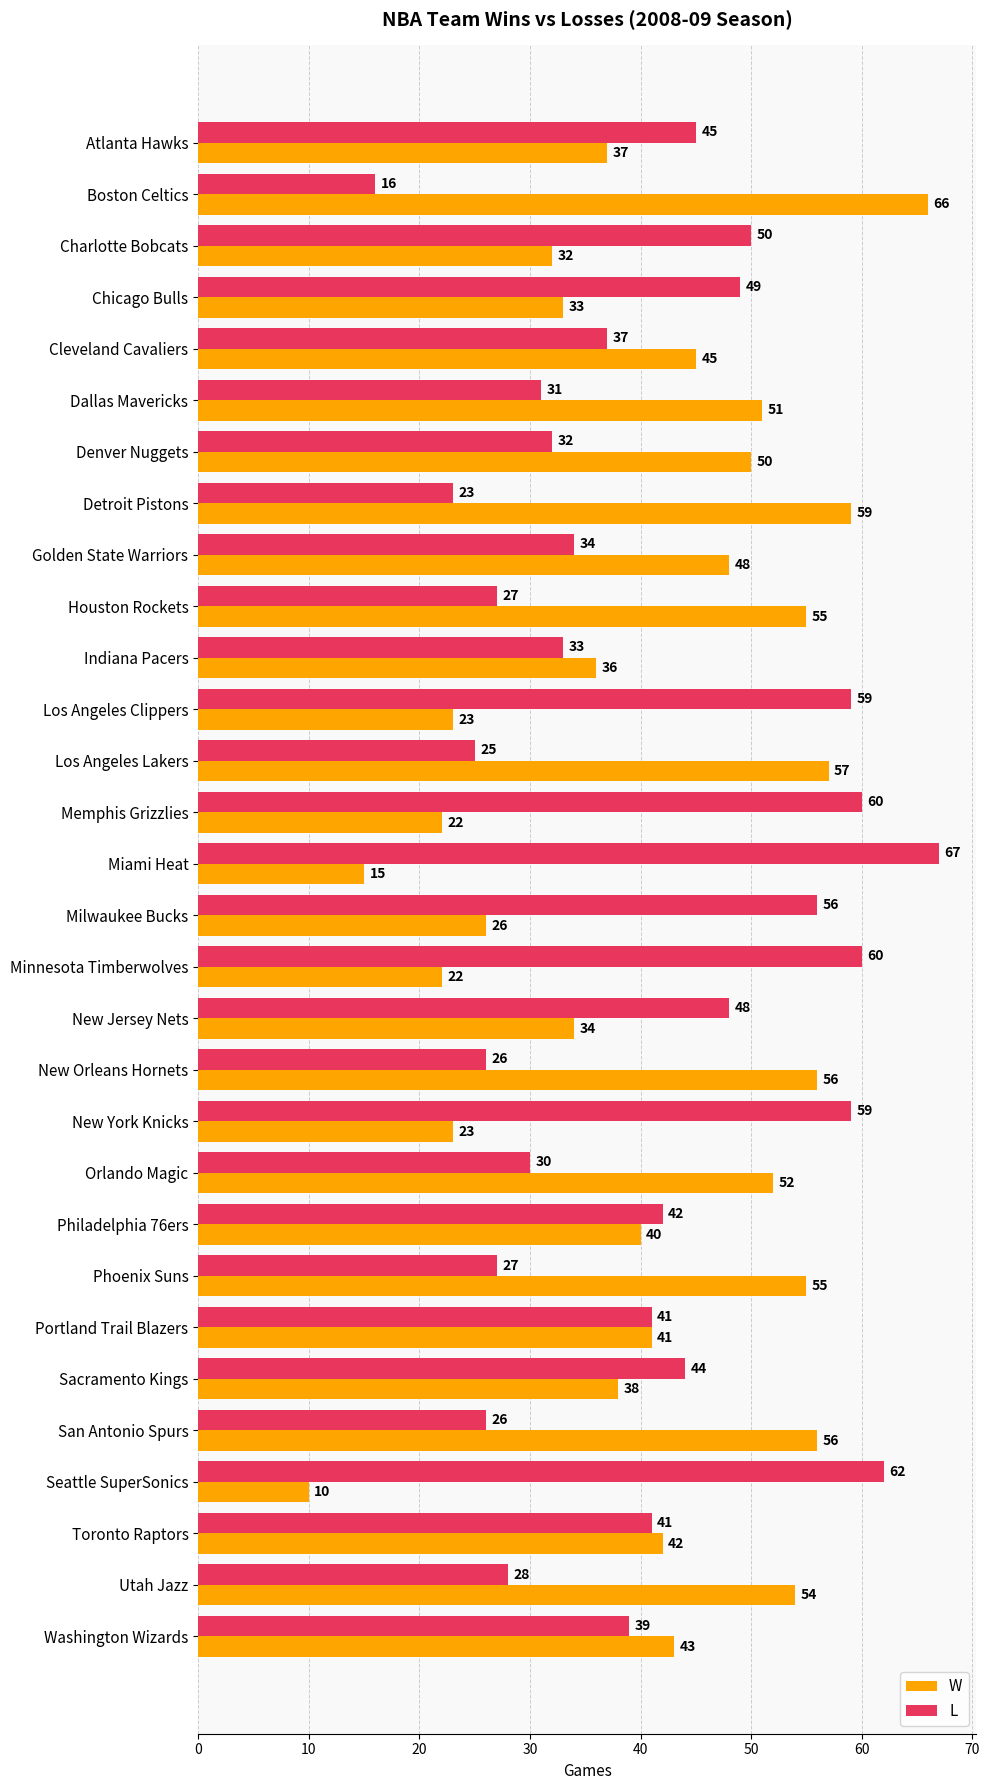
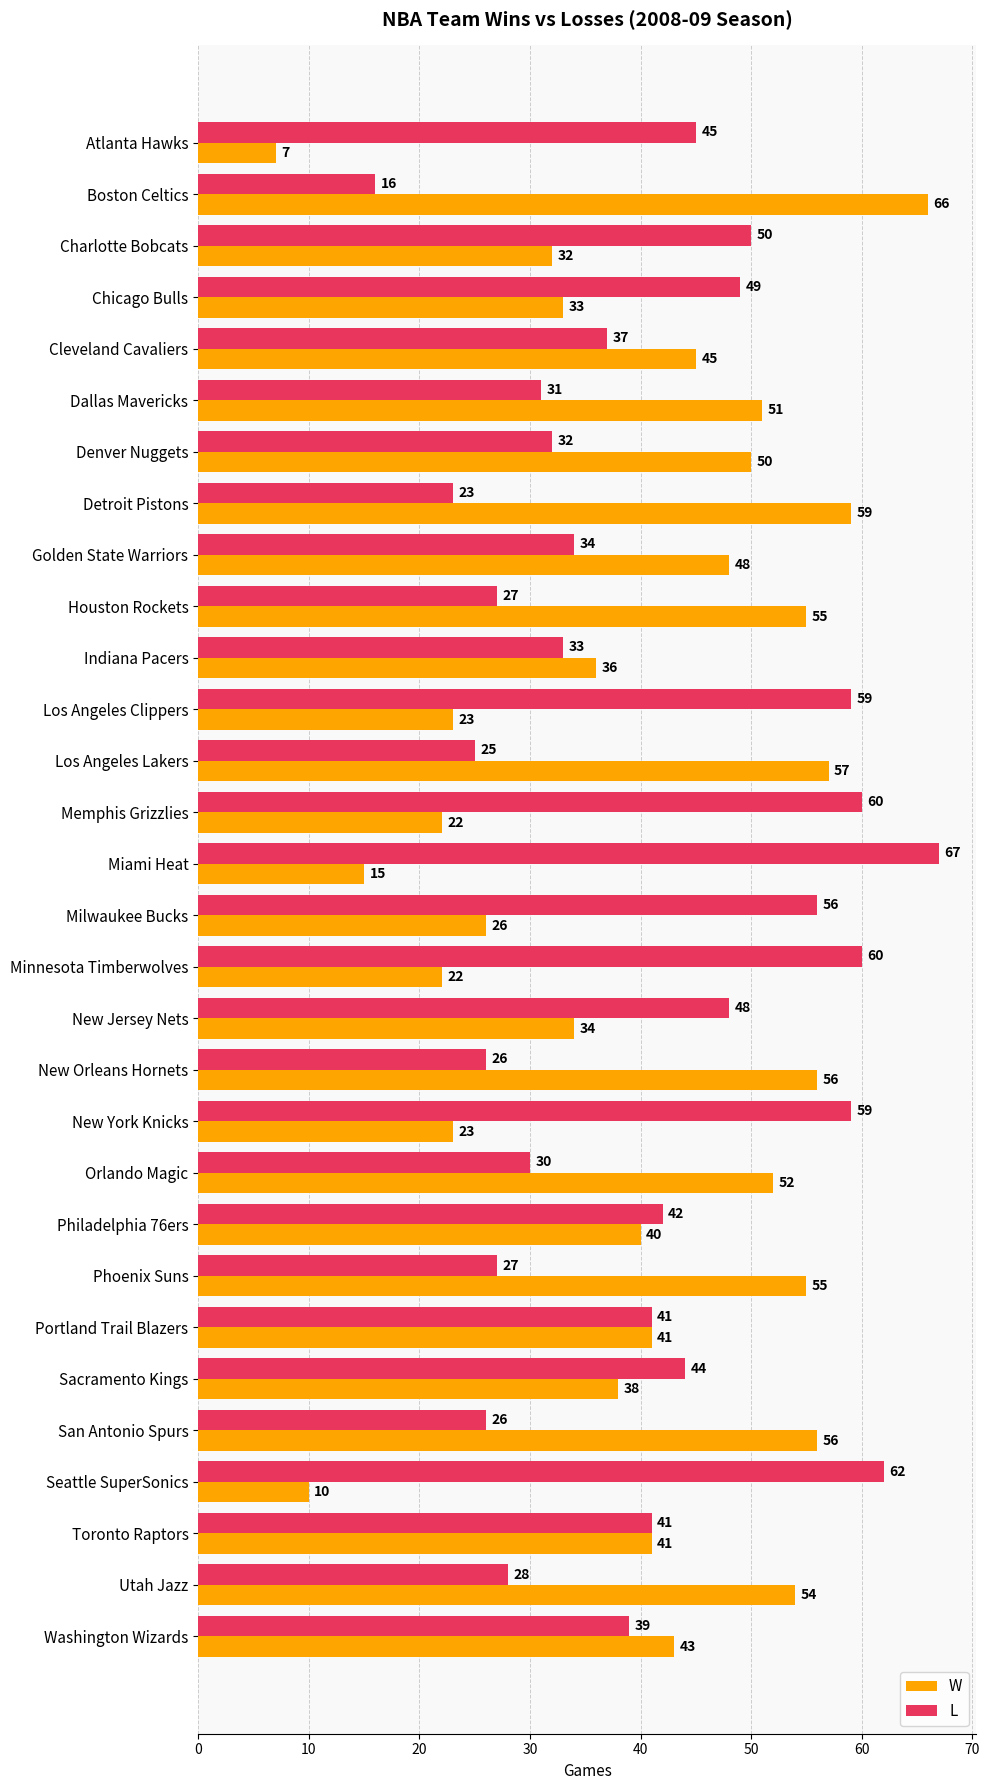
  {
    "W": {
-     "Atlanta Hawks": 37,
+     "Atlanta Hawks": 7,
      "Boston Celtics": 66,
      "Charlotte Bobcats": 32,
      "Chicago Bulls": 33,
      "Cleveland Cavaliers": 45,
      "Dallas Mavericks": 51,
      "Denver Nuggets": 50,
      "Detroit Pistons": 59,
      "Golden State Warriors": 48,
      "Houston Rockets": 55,
      "Indiana Pacers": 36,
      "Los Angeles Clippers": 23,
      "Los Angeles Lakers": 57,
      "Memphis Grizzlies": 22,
      "Miami Heat": 15,
      "Milwaukee Bucks": 26,
      "Minnesota Timberwolves": 22,
      "New Jersey Nets": 34,
      "New Orleans Hornets": 56,
      "New York Knicks": 23,
      "Orlando Magic": 52,
      "Philadelphia 76ers": 40,
      "Phoenix Suns": 55,
      "Portland Trail Blazers": 41,
      "Sacramento Kings": 38,
      "San Antonio Spurs": 56,
      "Seattle SuperSonics": 10,
-     "Toronto Raptors": 42,
+     "Toronto Raptors": 41,
      "Utah Jazz": 54,
      "Washington Wizards": 43
    },
    "L": {
      "Atlanta Hawks": 45,
      "Boston Celtics": 16,
      "Charlotte Bobcats": 50,
      "Chicago Bulls": 49,
      "Cleveland Cavaliers": 37,
      "Dallas Mavericks": 31,
      "Denver Nuggets": 32,
      "Detroit Pistons": 23,
      "Golden State Warriors": 34,
      "Houston Rockets": 27,
      "Indiana Pacers": 33,
      "Los Angeles Clippers": 59,
      "Los Angeles Lakers": 25,
      "Memphis Grizzlies": 60,
      "Miami Heat": 67,
      "Milwaukee Bucks": 56,
      "Minnesota Timberwolves": 60,
      "New Jersey Nets": 48,
      "New Orleans Hornets": 26,
      "New York Knicks": 59,
      "Orlando Magic": 30,
      "Philadelphia 76ers": 42,
      "Phoenix Suns": 27,
      "Portland Trail Blazers": 41,
      "Sacramento Kings": 44,
      "San Antonio Spurs": 26,
      "Seattle SuperSonics": 62,
      "Toronto Raptors": 41,
      "Utah Jazz": 28,
      "Washington Wizards": 39
    }
  }
